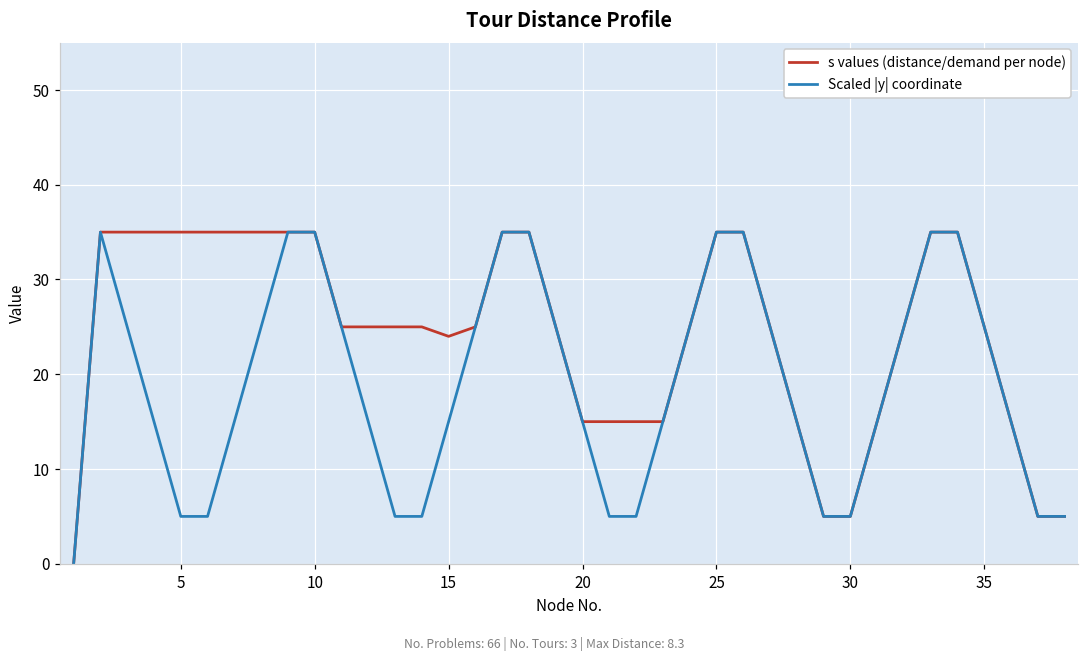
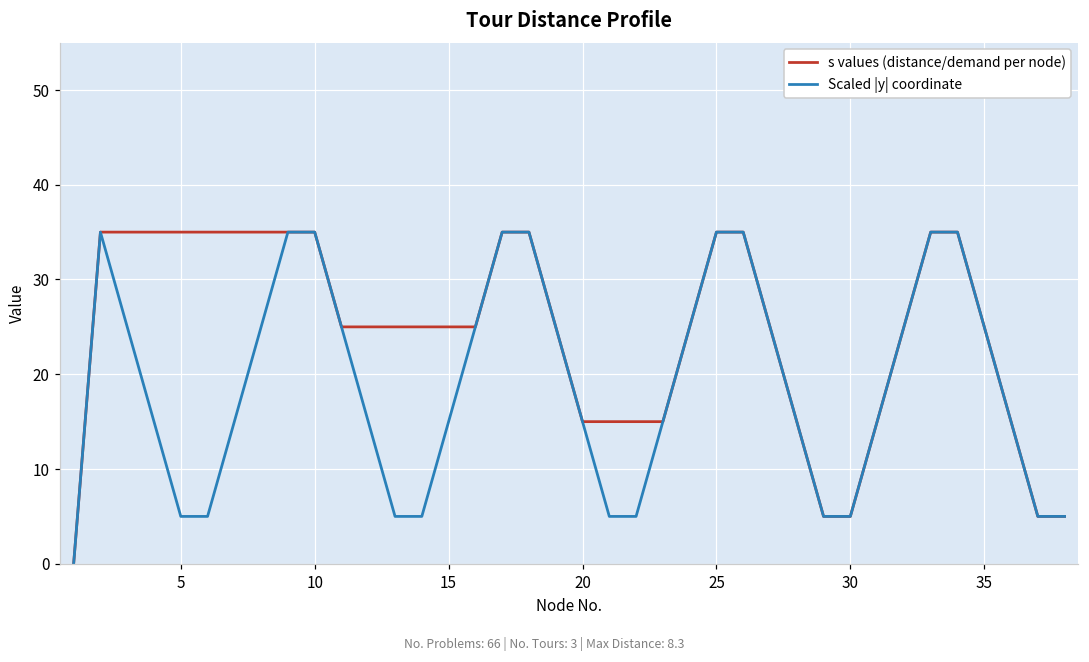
  {
    "s values (distance/demand per node)": {
      "5": 35,
-     "15": 24
+     "15": 25
    },
    "Scaled |y| coordinate": {
      "5": 5,
      "15": 15
    }
  }
